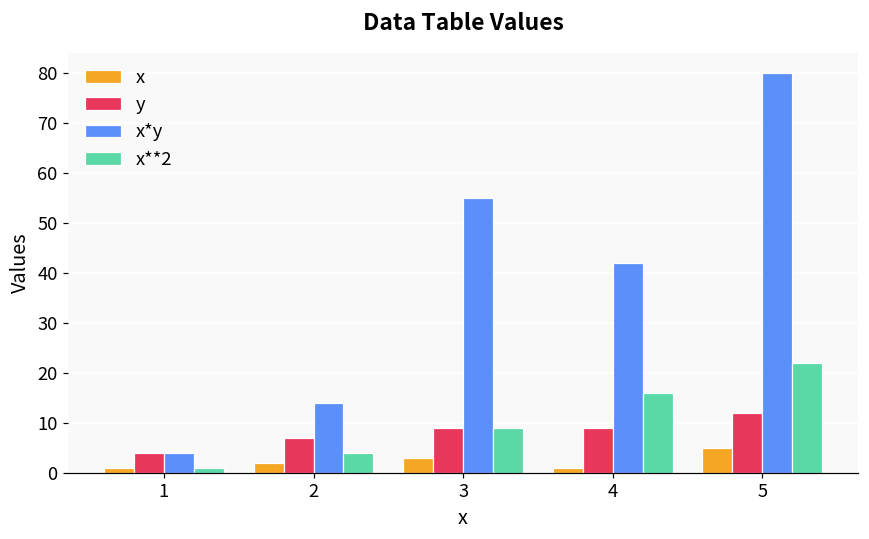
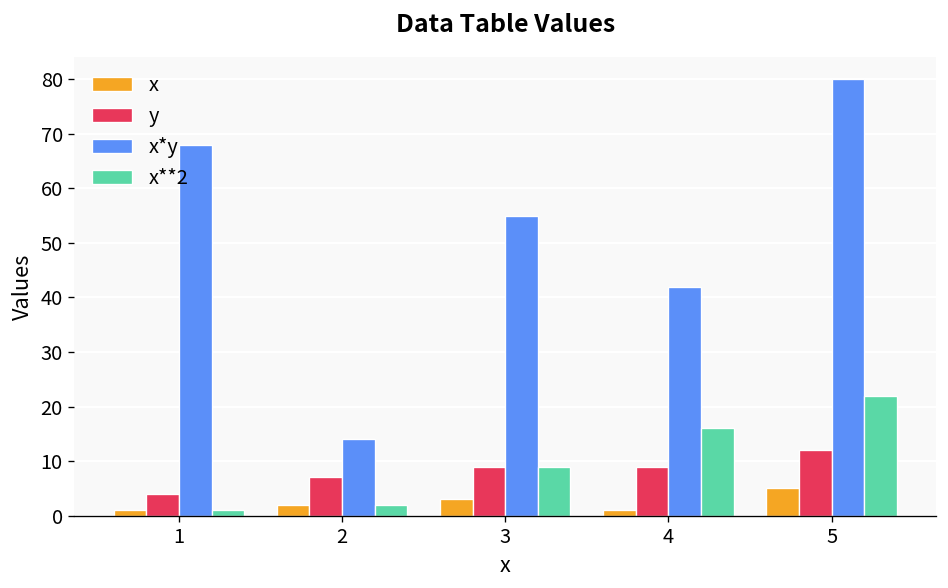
  {
    "x": {
      "1": 1,
      "2": 2,
      "3": 3,
      "4": 1,
      "5": 5
    },
    "y": {
      "1": 4,
      "2": 7,
      "3": 9,
      "4": 9,
      "5": 12
    },
    "x*y": {
-     "1": 4,
+     "1": 68,
      "2": 14,
      "3": 55,
      "4": 42,
      "5": 80
    },
    "x**2": {
      "1": 1,
-     "2": 4,
+     "2": 2,
      "3": 9,
      "4": 16,
      "5": 22
    }
  }
